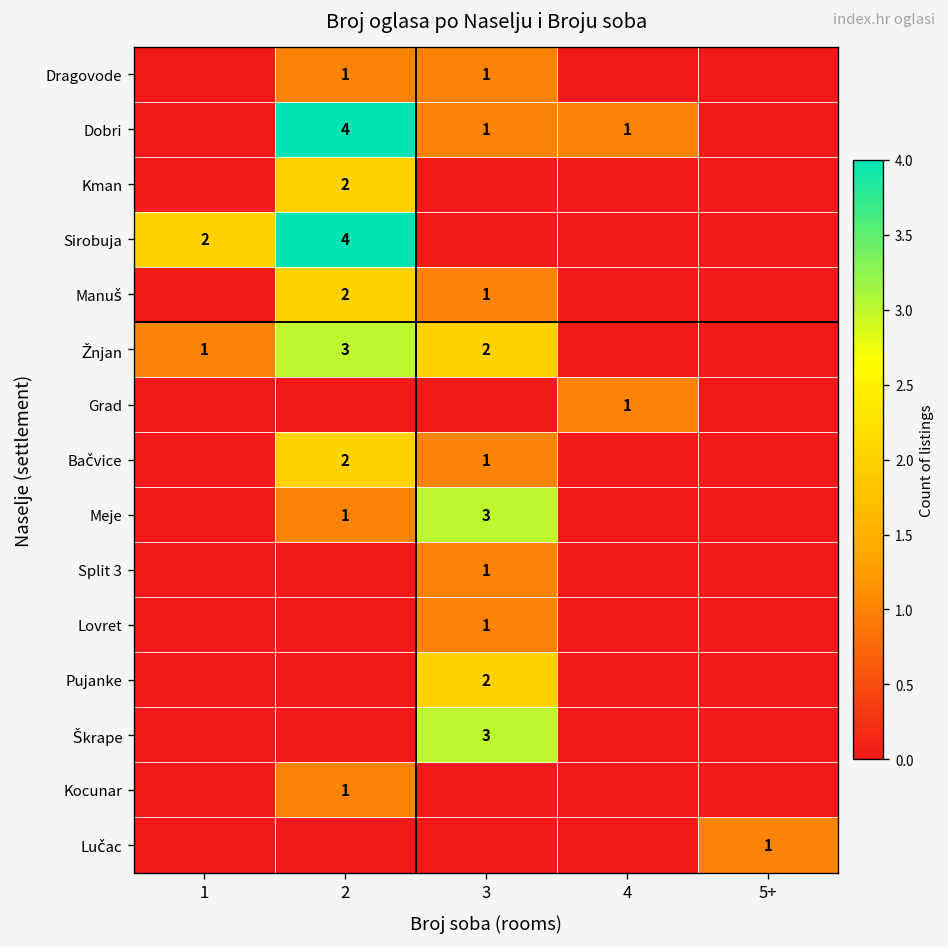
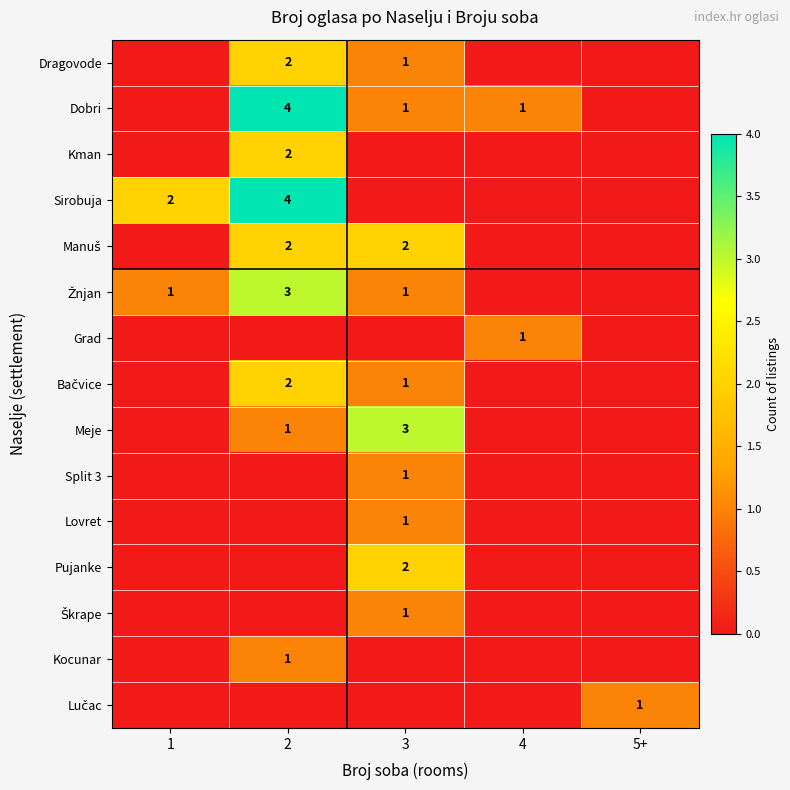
  {
    "Dragovode": {
-     "2": 1,
+     "2": 2,
      "3": 1
    },
    "Dobri": {
      "2": 4,
      "3": 1,
      "4": 1
    },
    "Kman": {
      "2": 2
    },
    "Sirobuja": {
      "1": 2,
      "2": 4
    },
    "Manuš": {
      "2": 2,
-     "3": 1
+     "3": 2
    },
    "Žnjan": {
      "1": 1,
      "2": 3,
-     "3": 2
+     "3": 1
    },
    "Grad": {
      "4": 1
    },
    "Bačvice": {
      "2": 2,
      "3": 1
    },
    "Meje": {
      "2": 1,
      "3": 3
    },
    "Split 3": {
      "3": 1
    },
    "Lovret": {
      "3": 1
    },
    "Pujanke": {
      "3": 2
    },
    "Škrape": {
-     "3": 3
+     "3": 1
    },
    "Kocunar": {
      "2": 1
    },
    "Lučac": {
      "5+": 1
    }
  }
